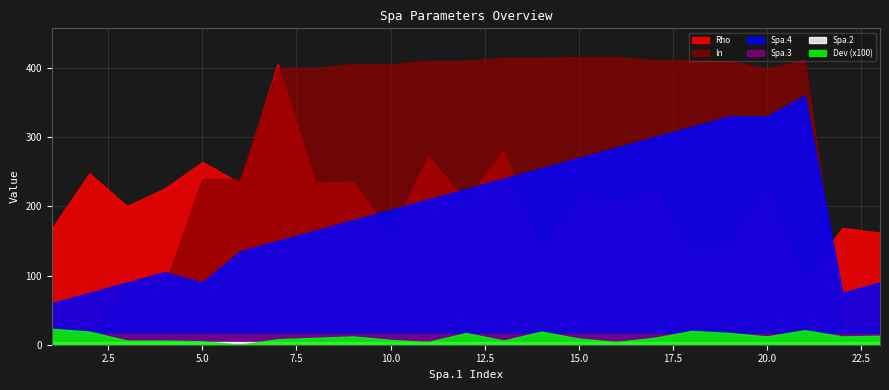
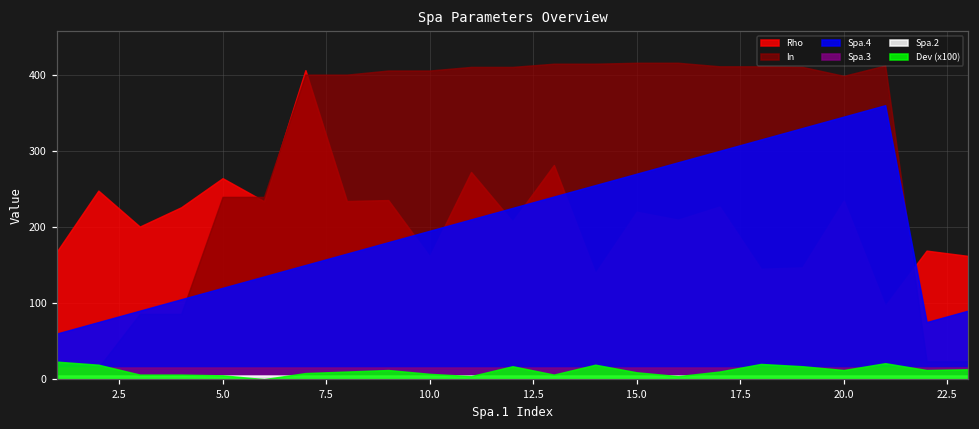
  {
    "Rho": {
      "5.0": 260,
      "10.0": 160,
      "15.0": 220,
      "20.0": 230
    },
    "In": {
      "5.0": 240,
      "10.0": 410,
      "15.0": 420,
      "20.0": 400
    },
    "Spa.4": {
-     "5.0": 90,
+     "5.0": 120,
      "10.0": 200,
      "15.0": 270,
-     "20.0": 330
+     "20.0": 350
    },
    "Spa.3": {
      "5.0": 20,
      "10.0": 20,
      "15.0": 20
    },
    "Spa.2": {
      "15.0": 0,
      "20.0": 0
    },
    "Dev (x100)": {
      "15.0": 10
    }
  }
